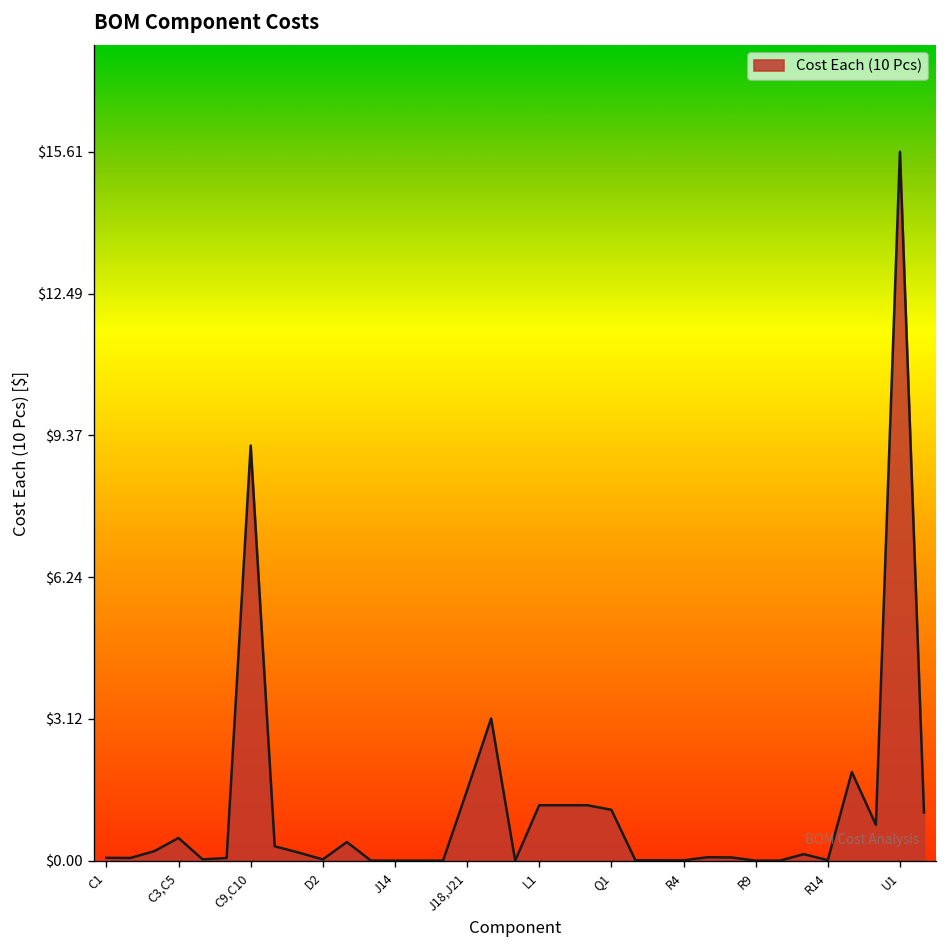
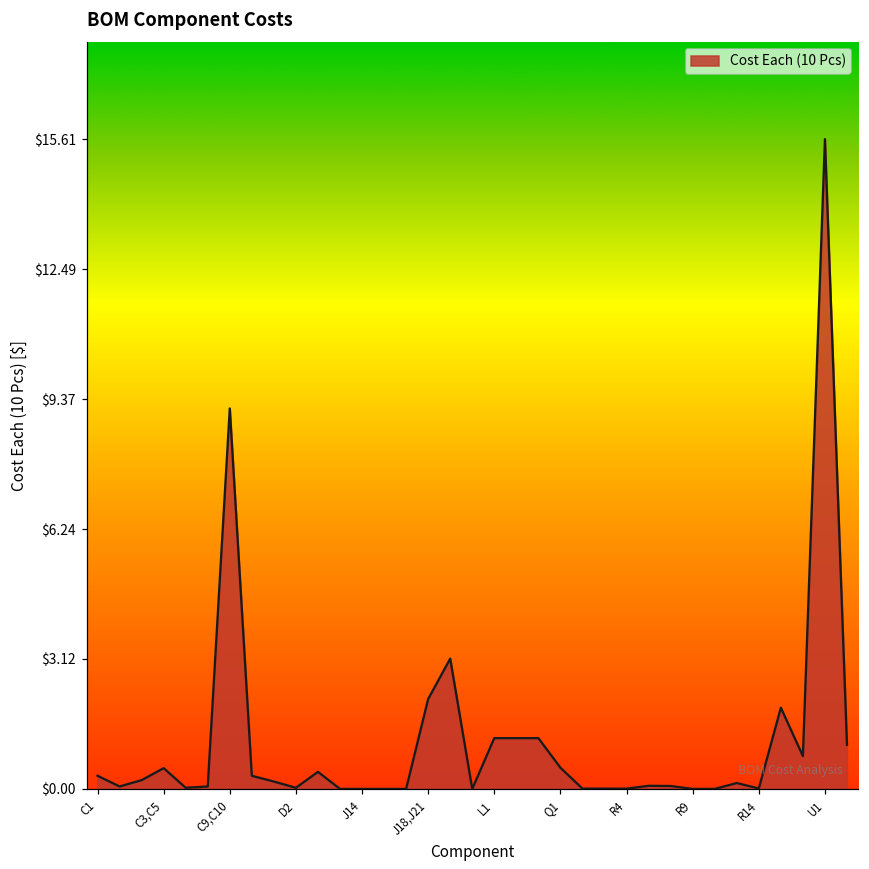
  {
-   "C1": "$0.1",
+   "C1": "$0.3",
    "C3,C5": "$0.5",
    "C9,C10": "$9.1",
    "D2": "$0.0",
    "J14": "$0.0",
-   "J18,J21": "$1.6",
+   "J18,J21": "$2.2",
    "L1": "$1.2",
-   "Q1": "$1.1",
+   "Q1": "$0.5",
    "R4": "$0.0",
    "R9": "$0.0",
    "R14": "$0.0",
    "U1": "$15.6"
  }
